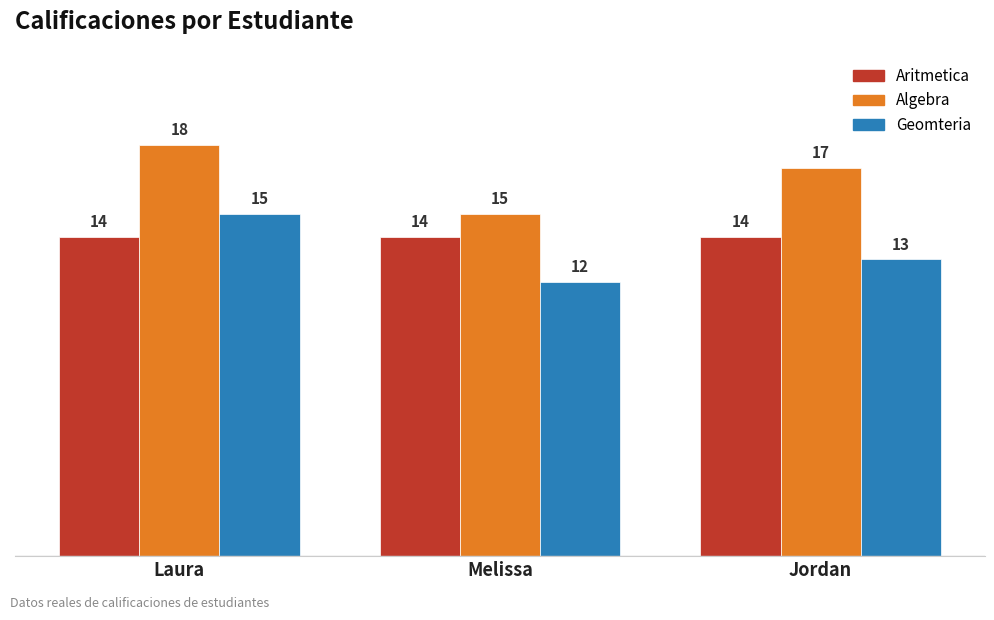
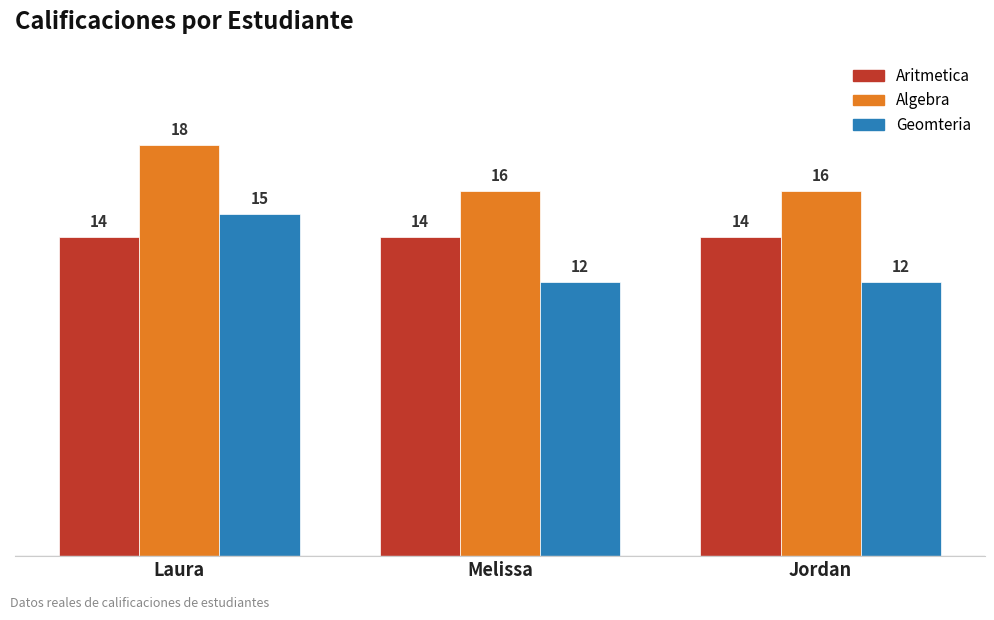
  {
    "Aritmetica": {
      "Laura": 14,
      "Melissa": 14,
      "Jordan": 14
    },
    "Algebra": {
      "Laura": 18,
-     "Melissa": 15,
-     "Jordan": 17
+     "Melissa": 16,
+     "Jordan": 16
    },
    "Geomteria": {
      "Laura": 15,
      "Melissa": 12,
-     "Jordan": 13
+     "Jordan": 12
    }
  }
